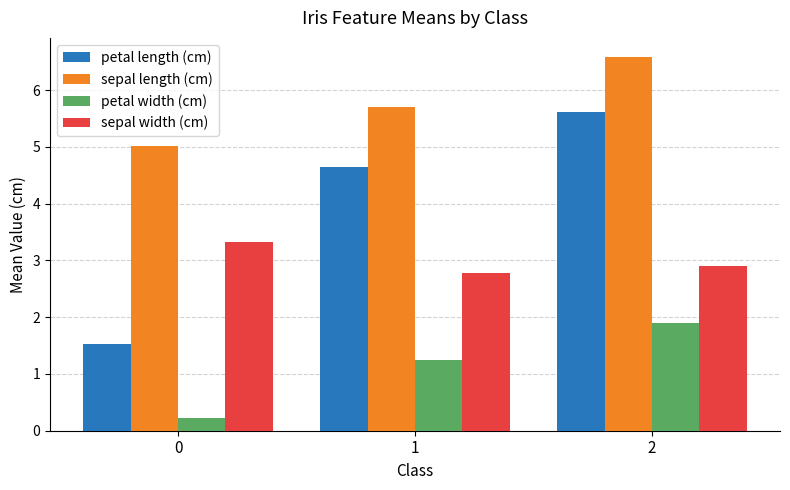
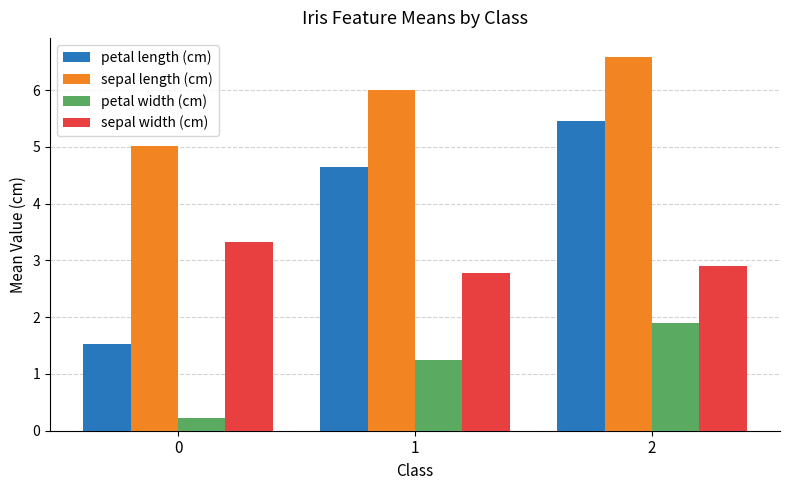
  {
    "petal length (cm)": {
      "0": 1.5,
      "1": 4.6,
-     "2": 5.6
+     "2": 5.5
    },
    "sepal length (cm)": {
      "0": 5.0,
-     "1": 5.7,
+     "1": 6.0,
      "2": 6.6
    },
    "petal width (cm)": {
      "0": 0.2,
      "1": 1.3,
      "2": 1.9
    },
    "sepal width (cm)": {
      "0": 3.3,
      "1": 2.8,
      "2": 2.9
    }
  }
